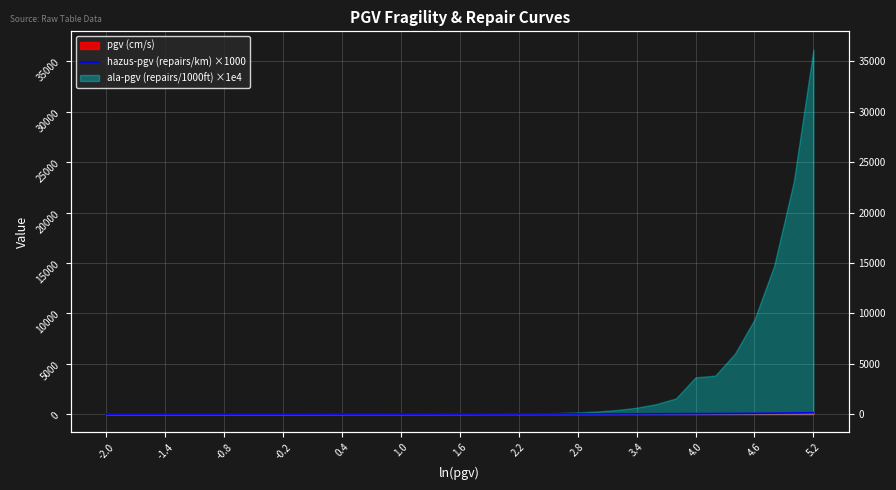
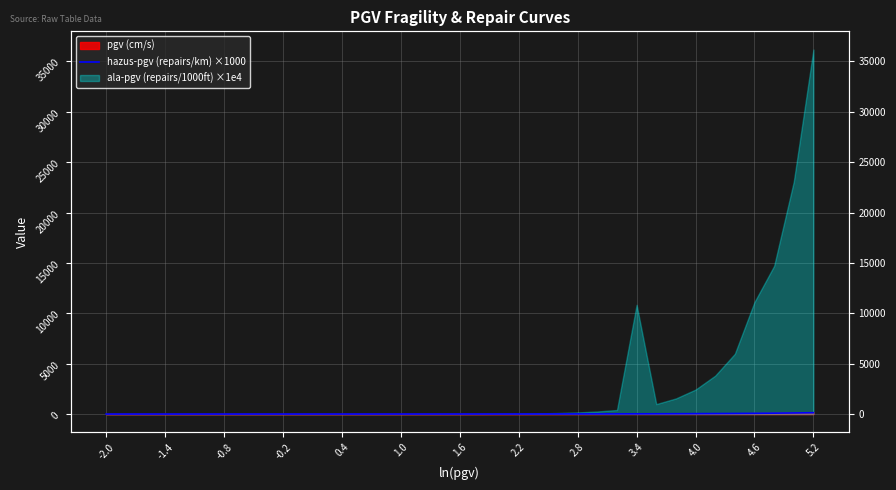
  {
    "ala-pgv (repairs/1000ft) ×1e4": {
-     "3.4": 600,
-     "4.0": 3600,
-     "4.6": 9400,
+     "3.4": 10800,
+     "4.0": 2400,
+     "4.6": 11100,
      "5.2": 36200
    }
  }
